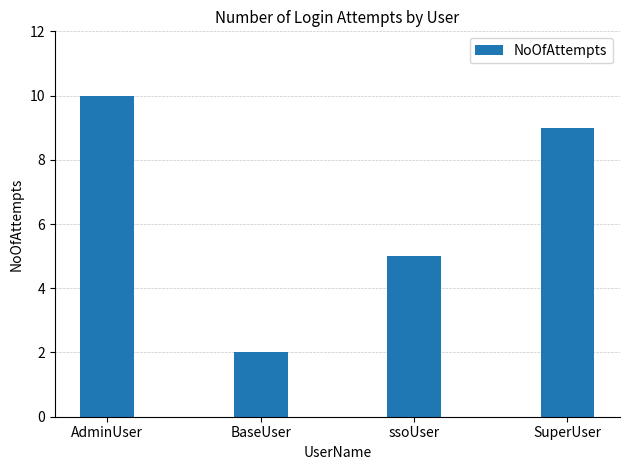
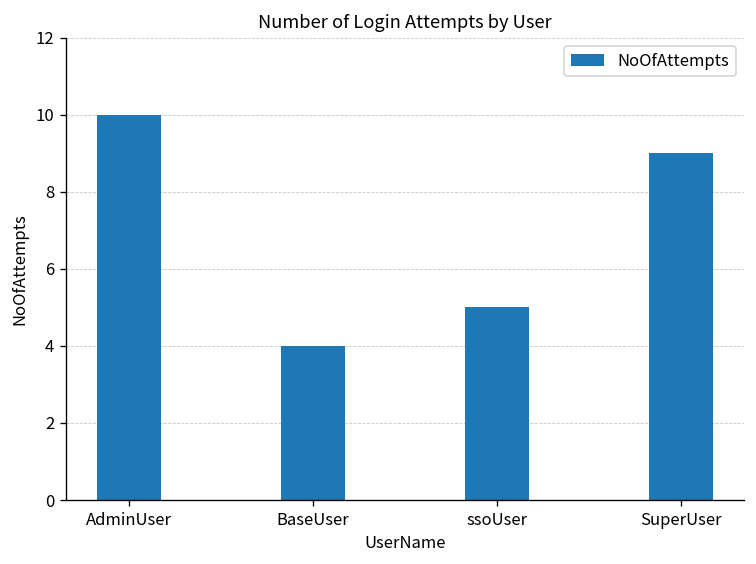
  {
    "AdminUser": 10,
-   "BaseUser": 2,
+   "BaseUser": 4,
    "ssoUser": 5,
    "SuperUser": 9
  }
